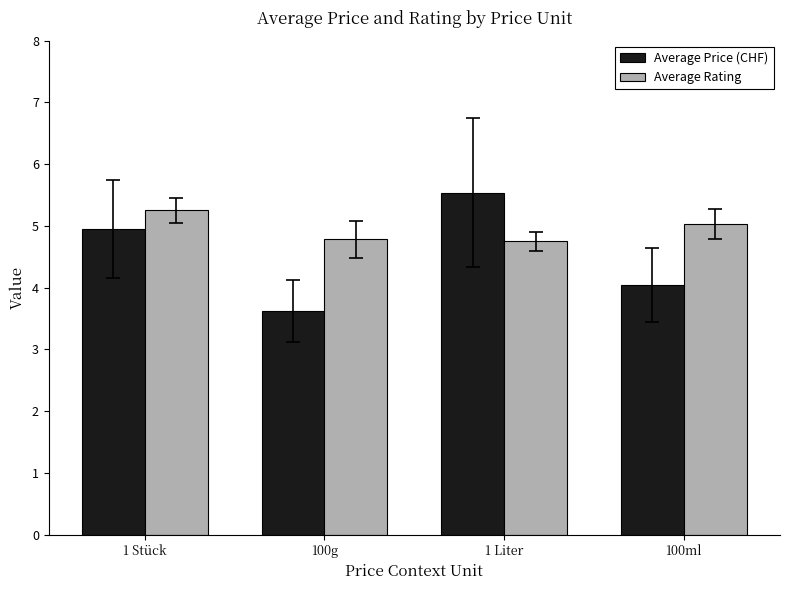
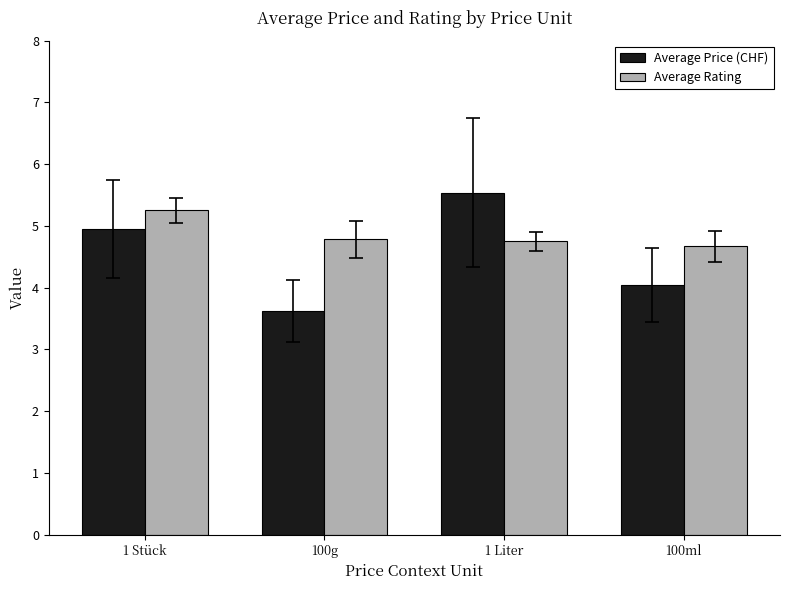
  {
    "Average Rating": {
      "1 Stück": 5.3,
      "100g": 4.8,
      "1 Liter": 4.8,
-     "100ml": 5.0
+     "100ml": 4.7
    }
  }
